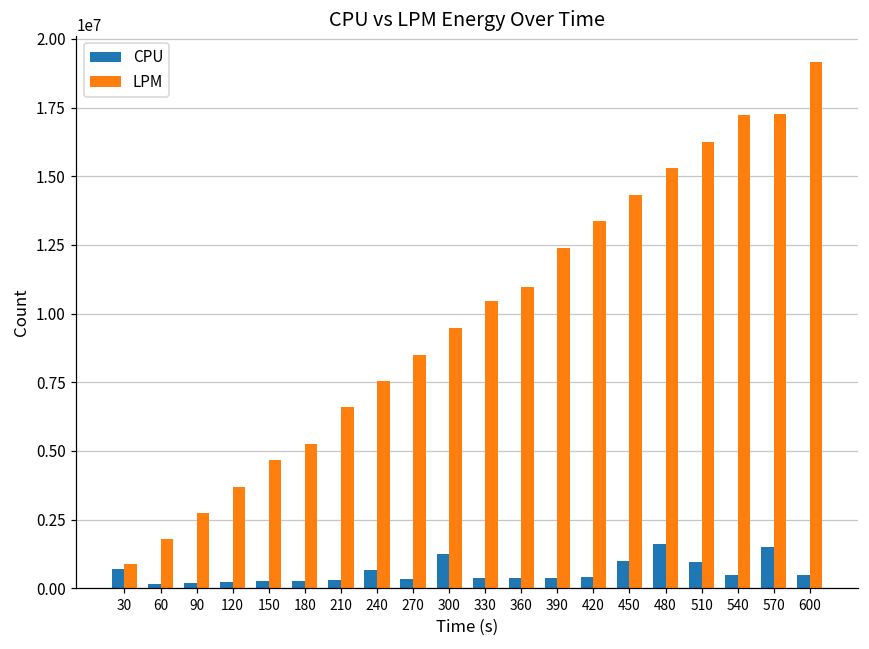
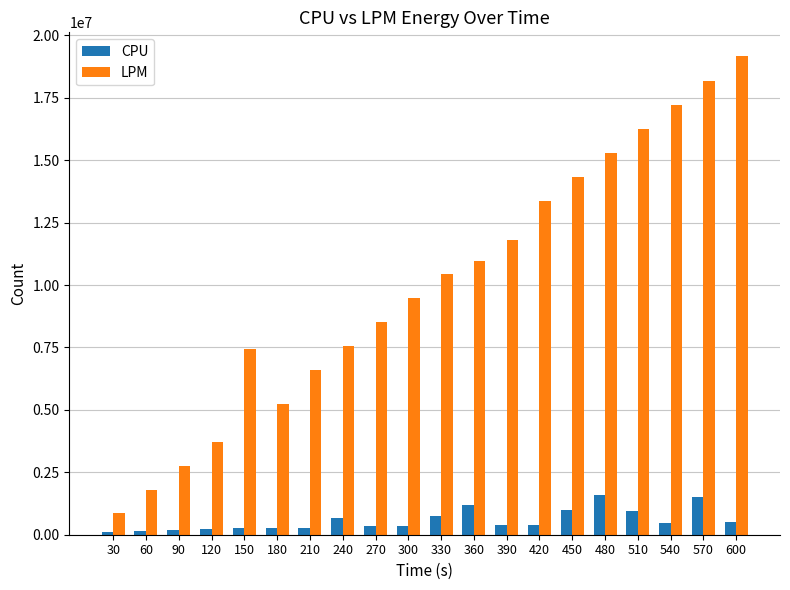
  {
    "CPU": {
-     "30": 700000,
+     "30": 100000,
      "60": 200000,
      "90": 200000,
      "120": 200000,
      "150": 300000,
      "180": 300000,
      "210": 300000,
      "240": 700000,
      "270": 300000,
-     "300": 1200000,
-     "330": 400000,
-     "360": 400000,
+     "300": 400000,
+     "330": 700000,
+     "360": 1200000,
      "390": 400000,
      "420": 400000,
      "450": 1000000,
      "480": 1600000,
      "510": 1000000,
      "540": 500000,
      "570": 1500000,
      "600": 500000
    },
    "LPM": {
      "30": 900000,
      "60": 1800000,
      "90": 2800000,
      "120": 3700000,
-     "150": 4700000,
+     "150": 7400000,
      "180": 5200000,
      "210": 6600000,
      "240": 7600000,
      "270": 8500000,
      "300": 9500000,
      "330": 10400000,
      "360": 11000000,
-     "390": 12400000,
+     "390": 11800000,
      "420": 13400000,
      "450": 14300000,
      "480": 15300000,
      "510": 16300000,
      "540": 17200000,
-     "570": 17300000,
+     "570": 18200000,
      "600": 19200000
    }
  }
